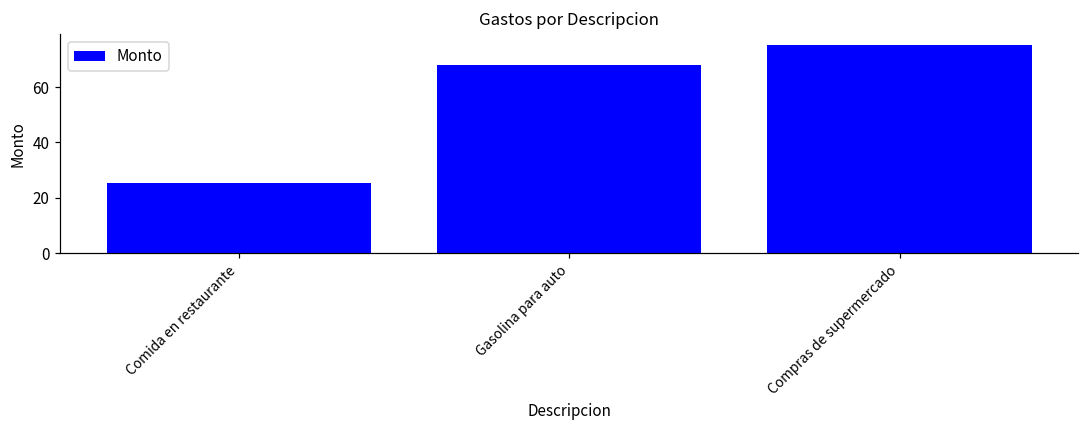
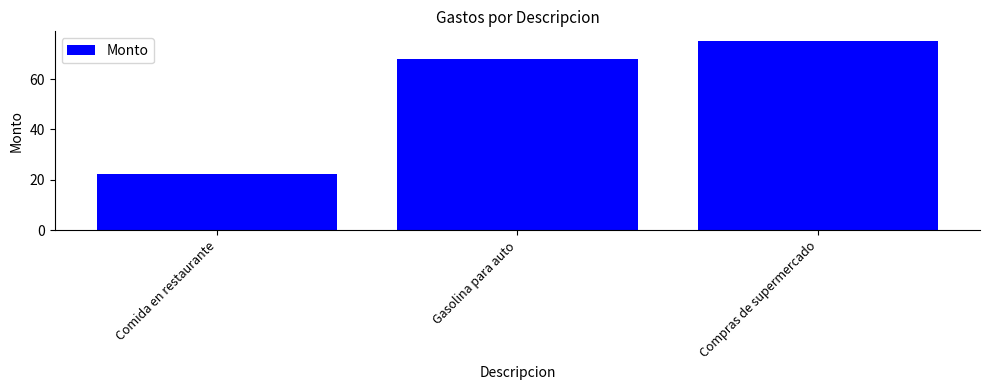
  {
-   "Comida en restaurante": 26,
+   "Comida en restaurante": 22,
    "Gasolina para auto": 68,
    "Compras de supermercado": 75
  }
